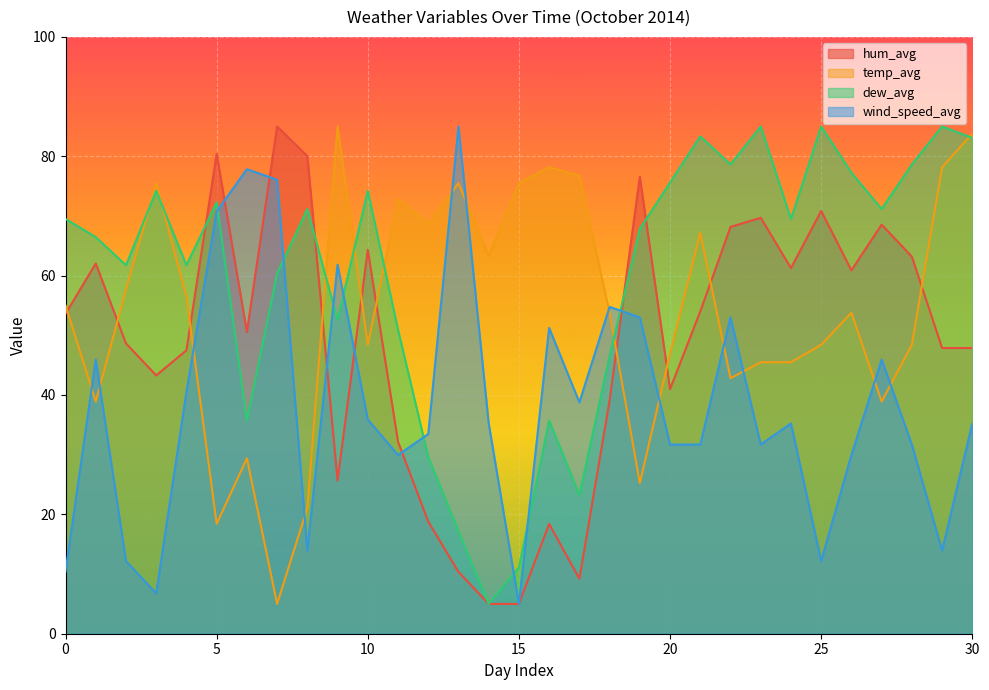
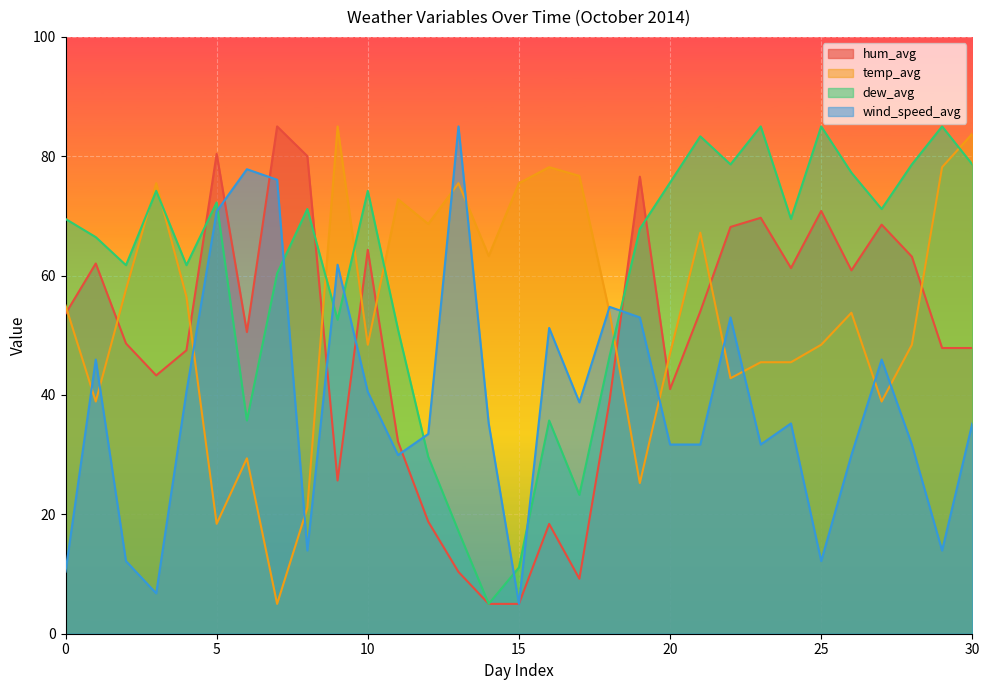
  {
    "hum_avg": {
      "0": 54,
      "5": 80,
      "10": 64,
      "20": 41,
      "25": 71,
      "30": 48
    },
    "temp_avg": {
      "0": 55,
      "5": 18,
      "10": 48,
      "15": 75,
      "20": 47,
      "25": 48,
      "30": 84
    },
    "dew_avg": {
      "0": 69,
      "5": 72,
      "10": 74,
      "15": 11,
      "20": 76,
      "25": 85,
-     "30": 83
+     "30": 79
    },
    "wind_speed_avg": {
      "0": 10,
      "5": 71,
-     "10": 36,
+     "10": 41,
      "20": 32,
      "25": 12,
      "30": 35
    }
  }
